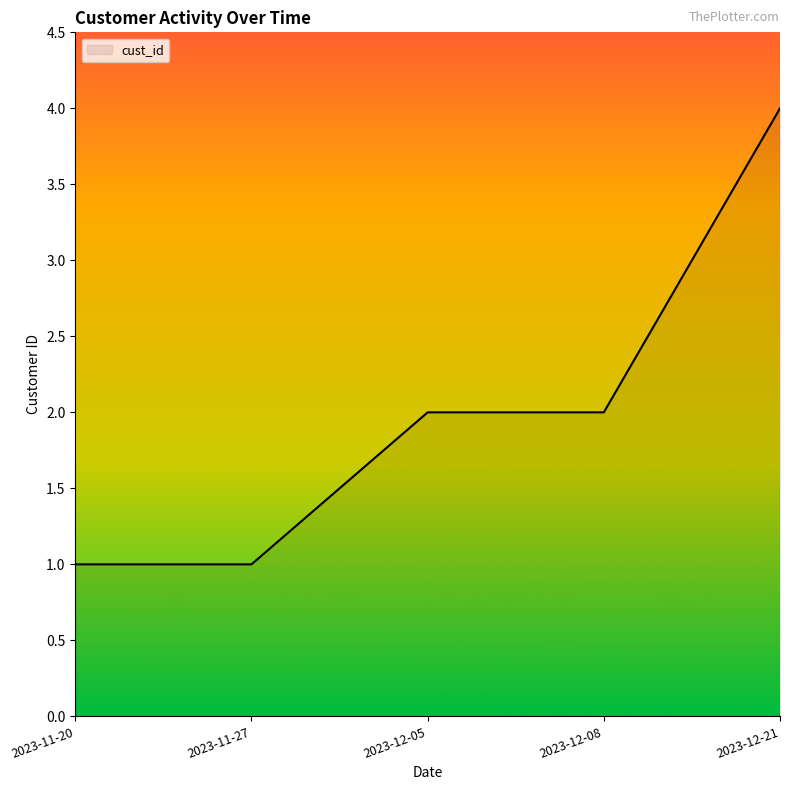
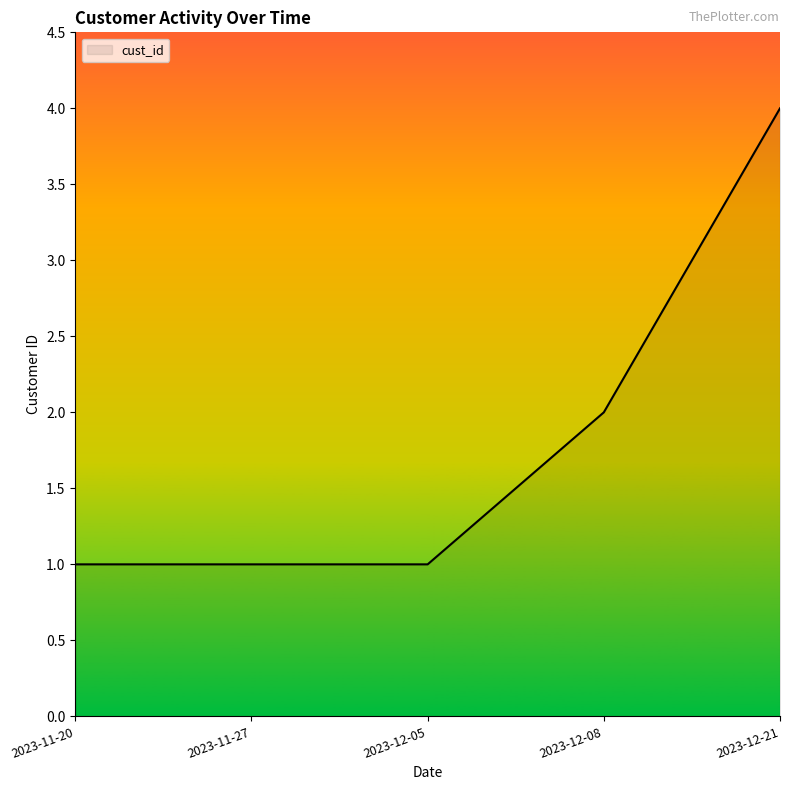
  {
    "2023-11-20": 1,
    "2023-11-27": 1,
-   "2023-12-05": 2,
+   "2023-12-05": 1,
    "2023-12-08": 2,
    "2023-12-21": 4
  }
